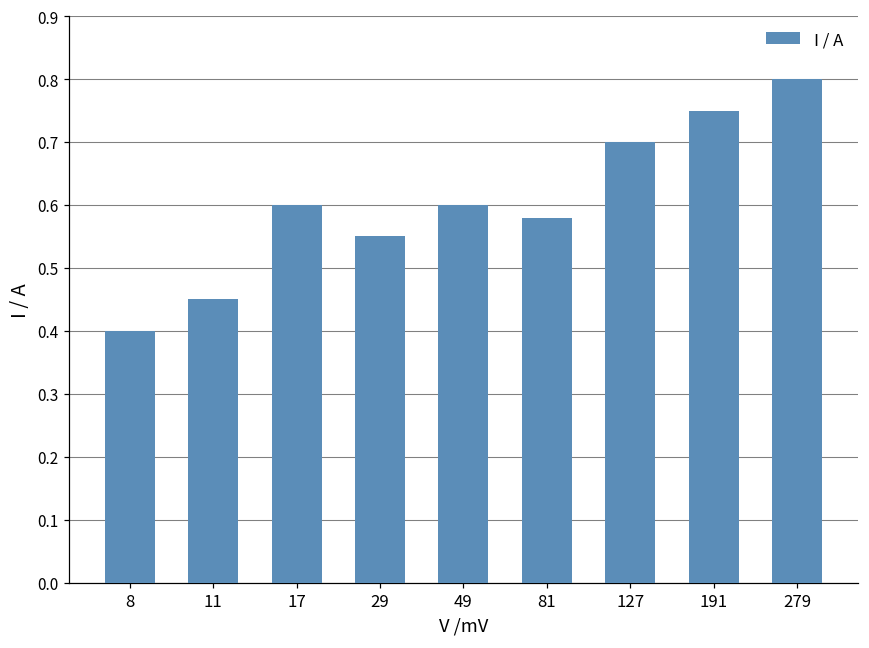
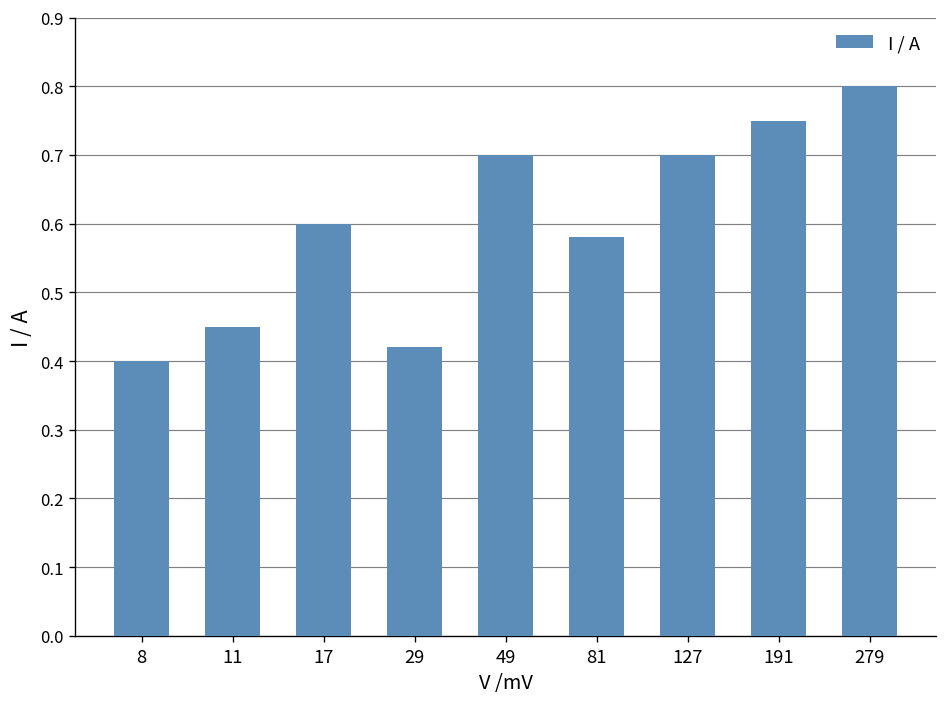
  {
    "8": 0.40,
    "11": 0.45,
    "17": 0.60,
-   "29": 0.55,
-   "49": 0.6,
+   "29": 0.42,
+   "49": 0.7,
    "81": 0.58,
    "127": 0.70,
    "191": 0.75,
    "279": 0.80
  }
